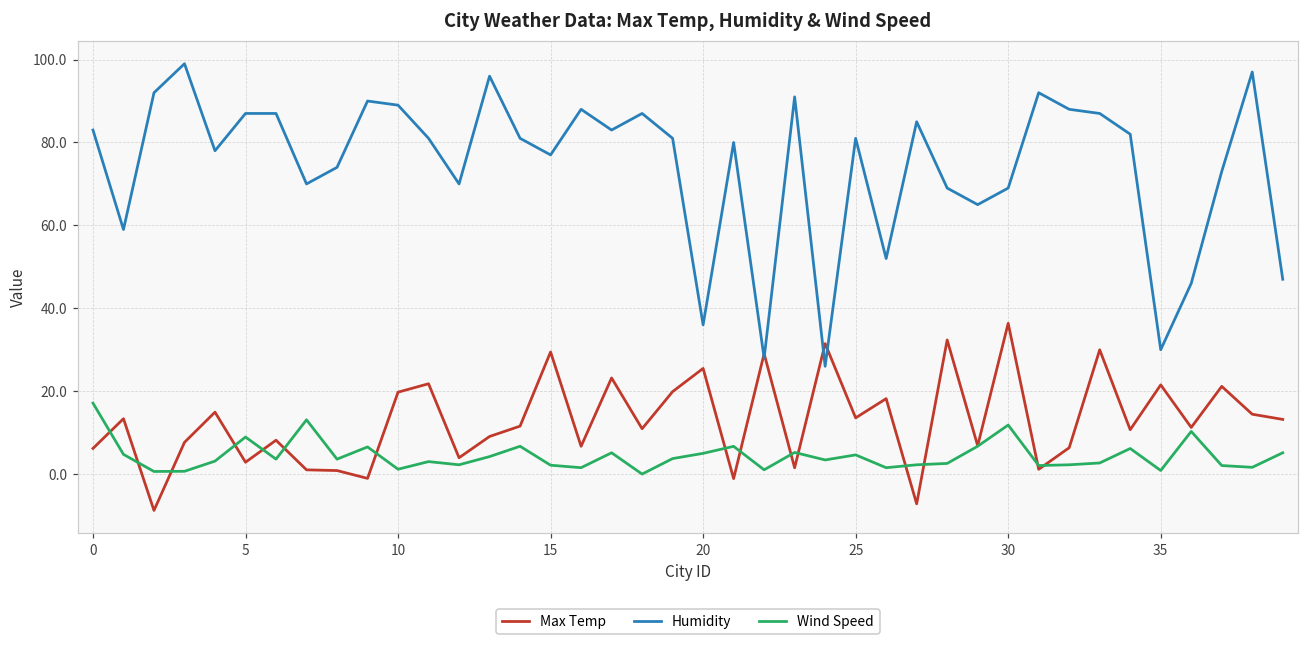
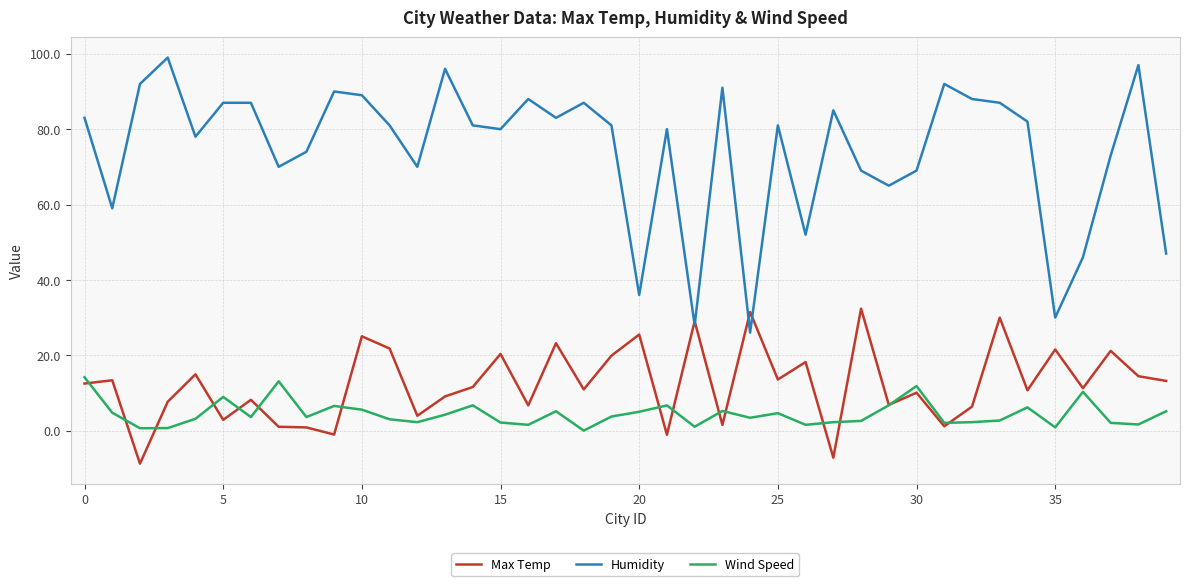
  {
    "Max Temp": {
-     "0": 6,
+     "0": 12,
      "5": 3,
-     "10": 20,
-     "15": 29,
+     "10": 25,
+     "15": 20,
      "20": 25,
      "25": 14,
-     "30": 36,
+     "30": 10,
      "35": 22
    },
    "Humidity": {
      "0": 83,
      "5": 87,
      "10": 89,
-     "15": 77,
+     "15": 80,
      "20": 36,
      "25": 81,
      "30": 69,
      "35": 30
    },
    "Wind Speed": {
-     "0": 17,
+     "0": 14,
      "5": 9,
-     "10": 1,
+     "10": 6,
      "15": 2,
      "20": 5,
      "25": 5,
      "30": 12,
      "35": 1
    }
  }
